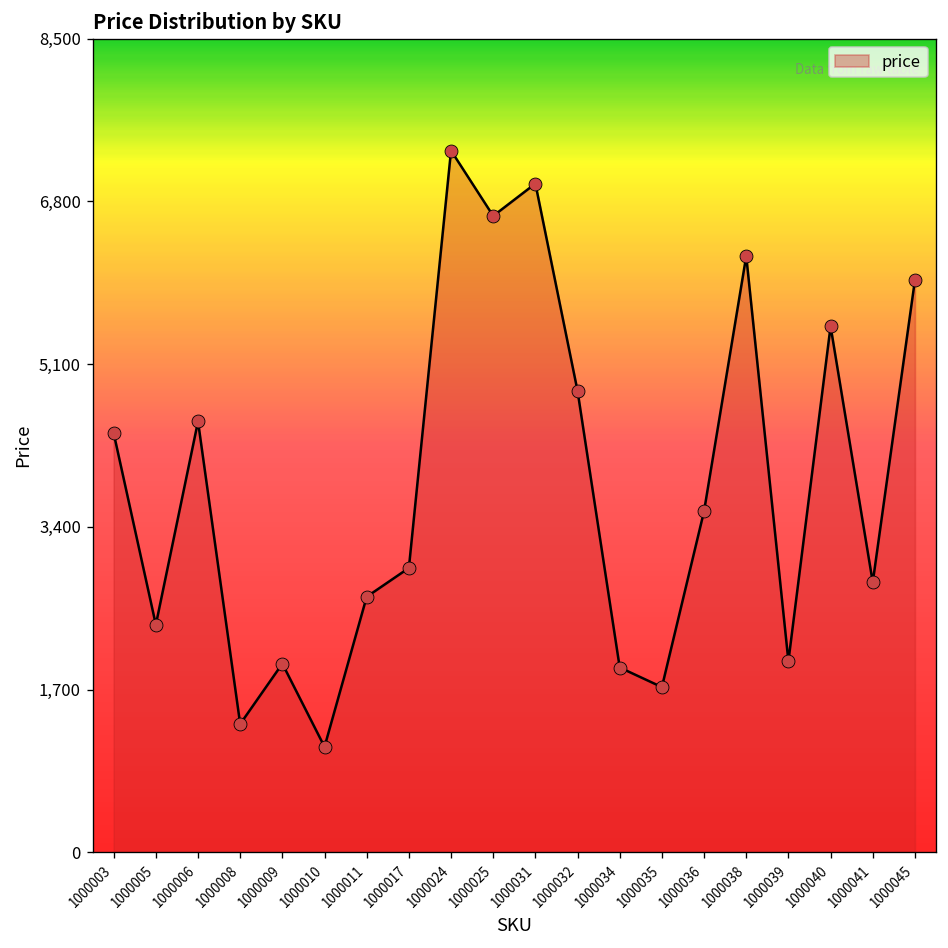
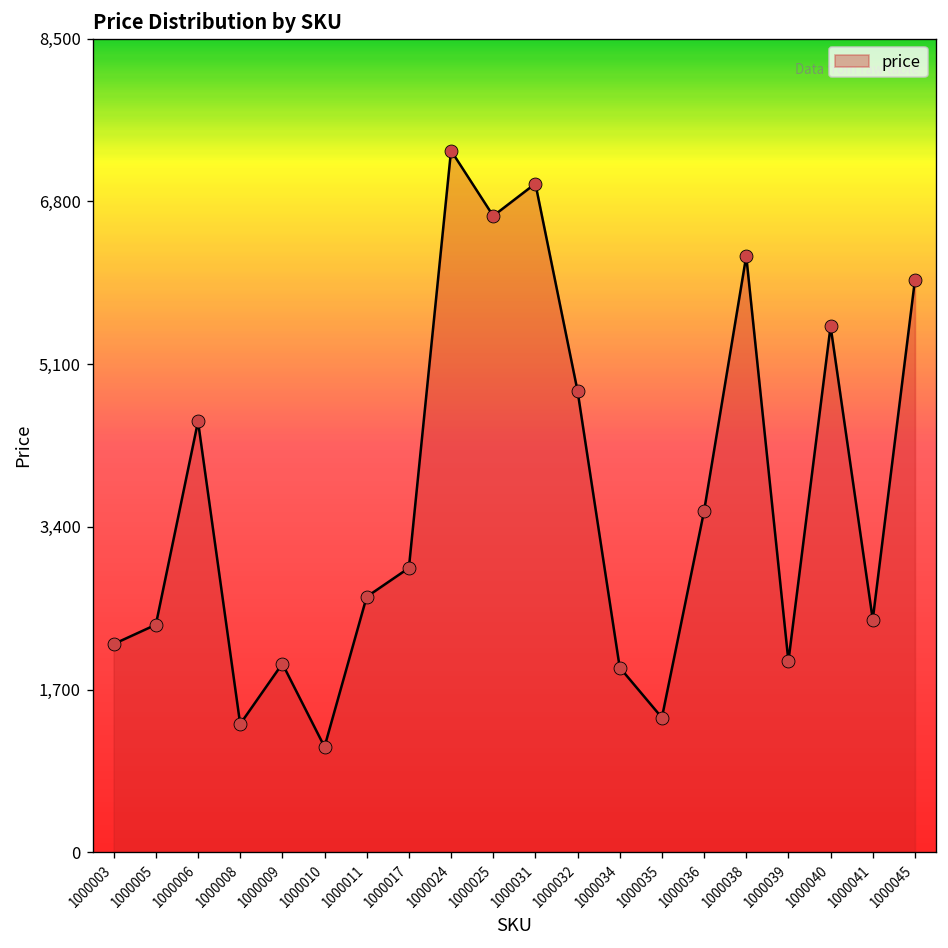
  {
-   "1000003": "4,400",
+   "1000003": "2,200",
    "1000005": "2,400",
    "1000006": "4,500",
    "1000008": "1,300",
    "1000009": "2,000",
    "1000010": "1,100",
    "1000011": "2,700",
    "1000017": "3,000",
    "1000024": "7,300",
    "1000025": "6,600",
    "1000031": "7,000",
    "1000032": "4,800",
    "1000034": "1,900",
-   "1000035": "1,700",
+   "1000035": "1,400",
    "1000036": "3,600",
    "1000038": "6,200",
    "1000039": "2,000",
    "1000040": "5,500",
-   "1000041": "2,800",
+   "1000041": "2,400",
    "1000045": "6,000"
  }
